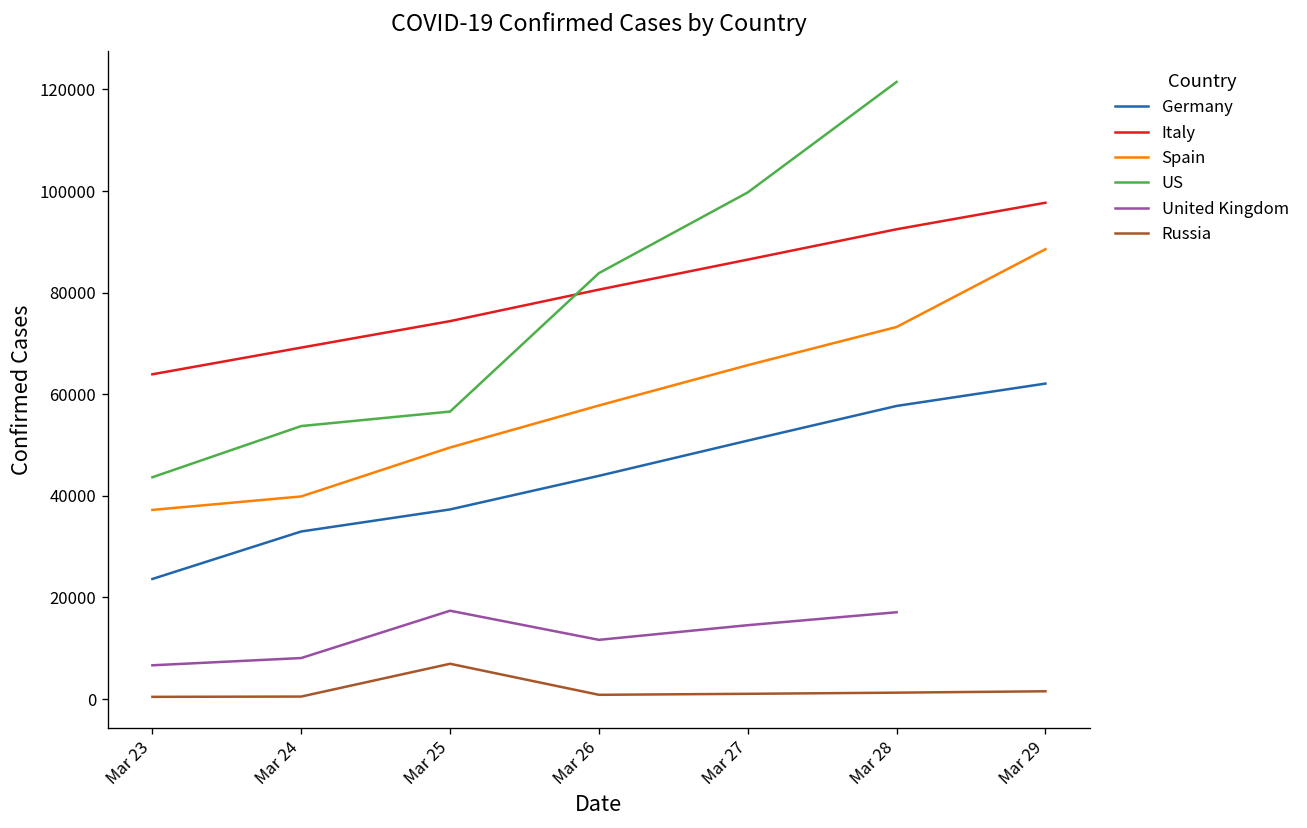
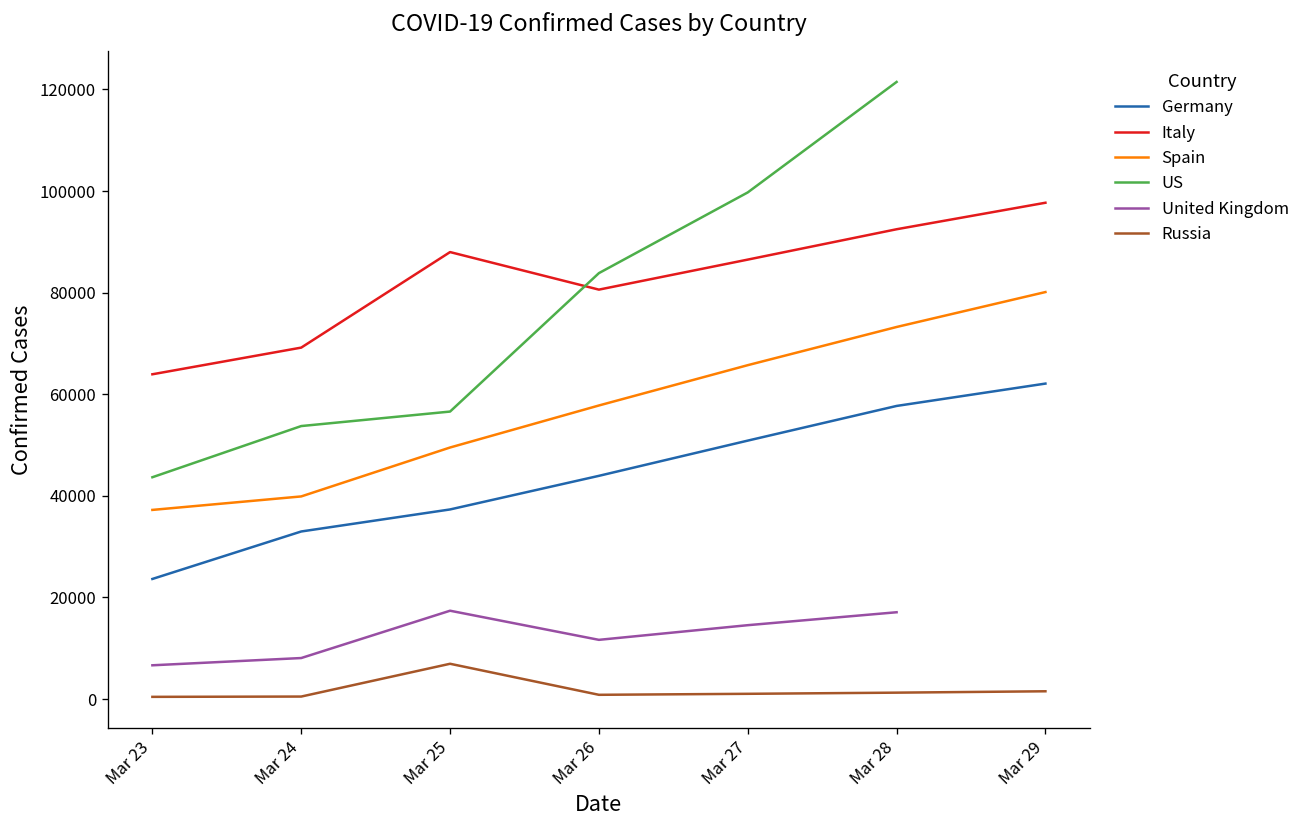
  {
    "Germany": {
      "Mar 23": 24000,
      "Mar 24": 33000,
      "Mar 25": 37000,
      "Mar 26": 44000,
      "Mar 27": 51000,
      "Mar 28": 58000,
      "Mar 29": 62000
    },
    "Italy": {
      "Mar 23": 64000,
      "Mar 24": 69000,
-     "Mar 25": 74000,
+     "Mar 25": 88000,
      "Mar 26": 81000,
      "Mar 27": 86000,
      "Mar 28": 92000,
      "Mar 29": 98000
    },
    "Spain": {
      "Mar 23": 37000,
      "Mar 24": 40000,
      "Mar 25": 50000,
      "Mar 26": 58000,
      "Mar 27": 66000,
      "Mar 28": 73000,
-     "Mar 29": 89000
+     "Mar 29": 80000
    },
    "US": {
      "Mar 23": 44000,
      "Mar 24": 54000,
      "Mar 25": 57000,
      "Mar 26": 84000,
      "Mar 27": 100000,
      "Mar 28": 121000
    },
    "United Kingdom": {
      "Mar 23": 7000,
      "Mar 24": 8000,
      "Mar 25": 17000,
      "Mar 26": 12000,
      "Mar 27": 15000,
      "Mar 28": 17000
    },
    "Russia": {
      "Mar 23": 0,
      "Mar 24": 0,
      "Mar 25": 7000,
      "Mar 26": 1000,
      "Mar 27": 1000,
      "Mar 28": 1000,
      "Mar 29": 2000
    }
  }
